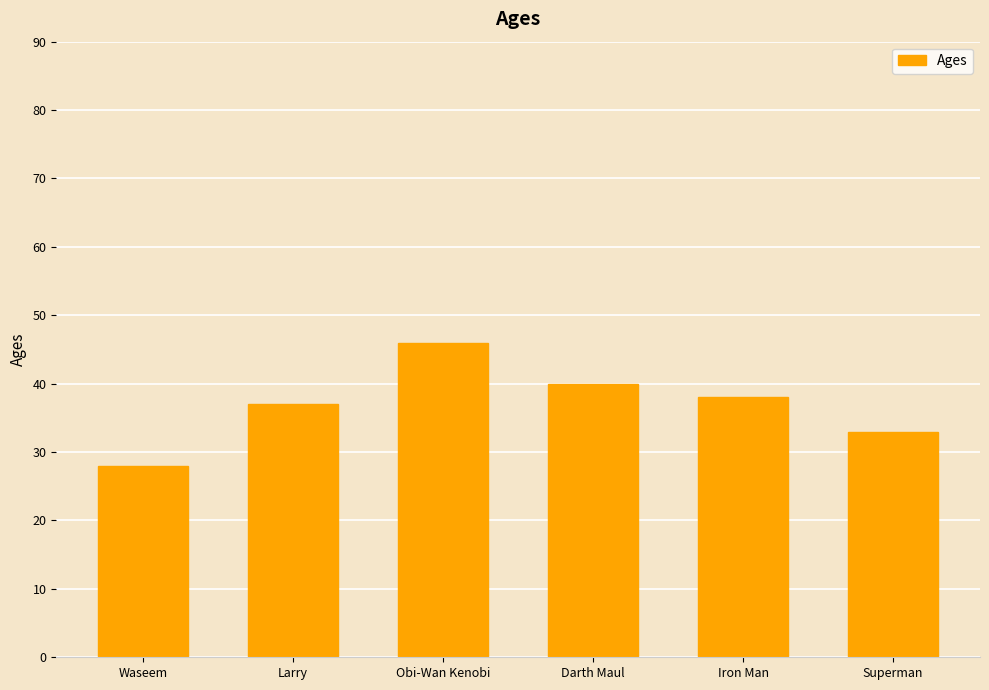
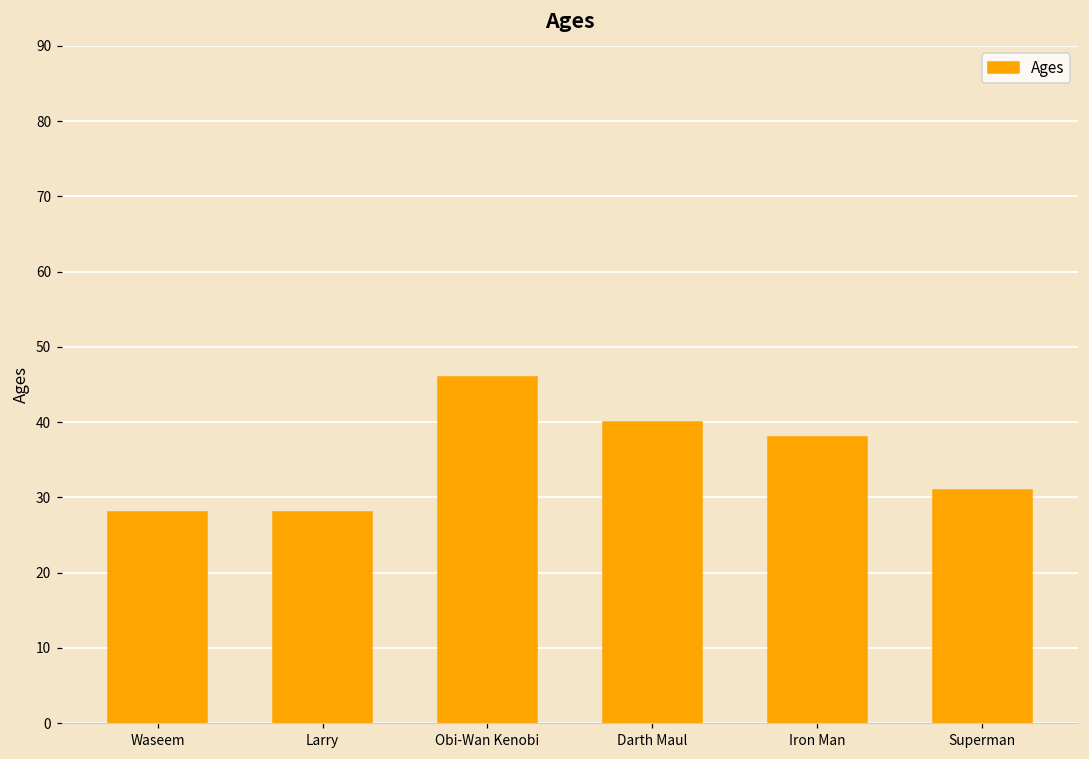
  {
    "Waseem": 28,
-   "Larry": 37,
+   "Larry": 28,
    "Obi-Wan Kenobi": 46,
    "Darth Maul": 40,
    "Iron Man": 38,
-   "Superman": 33
+   "Superman": 31
  }
